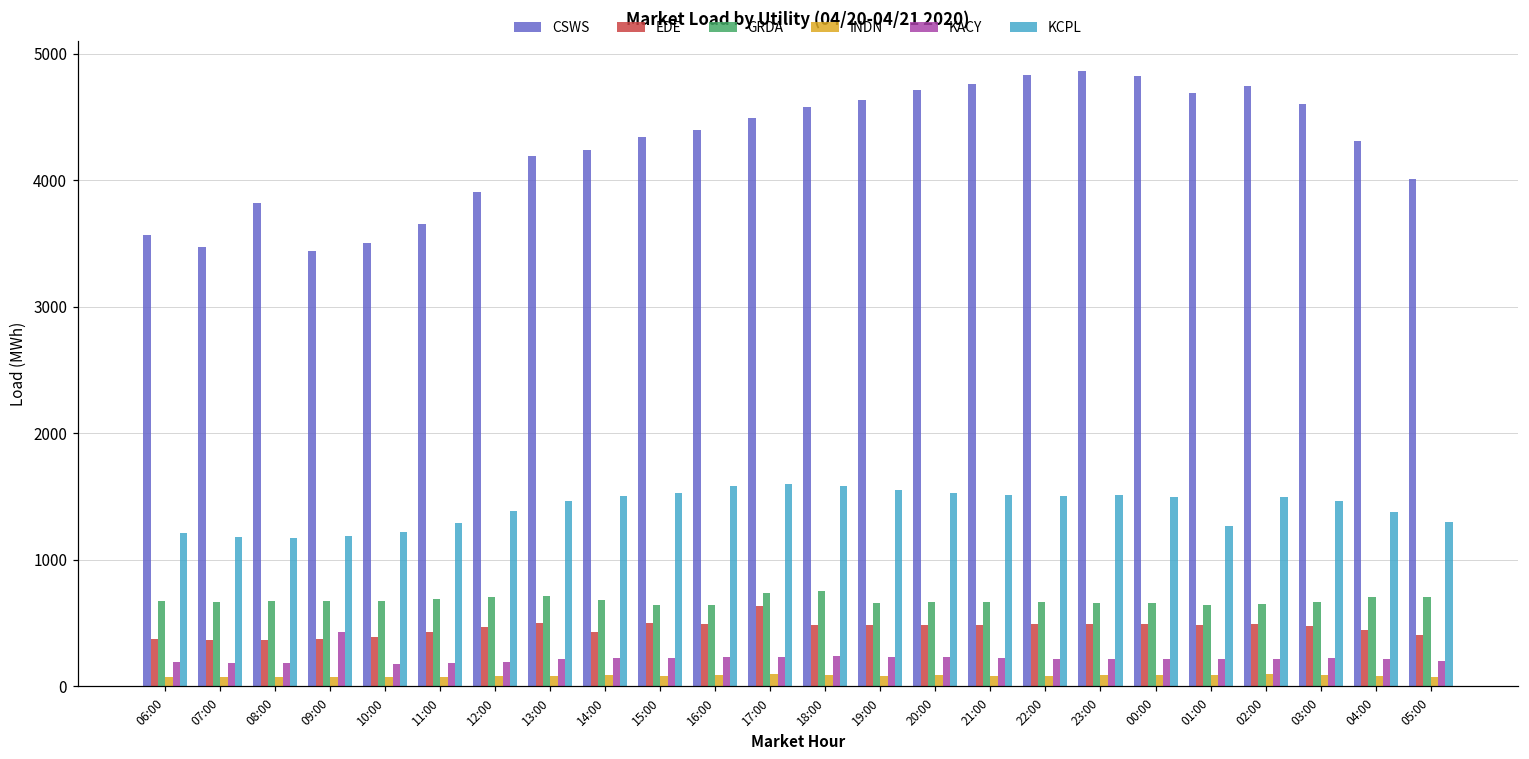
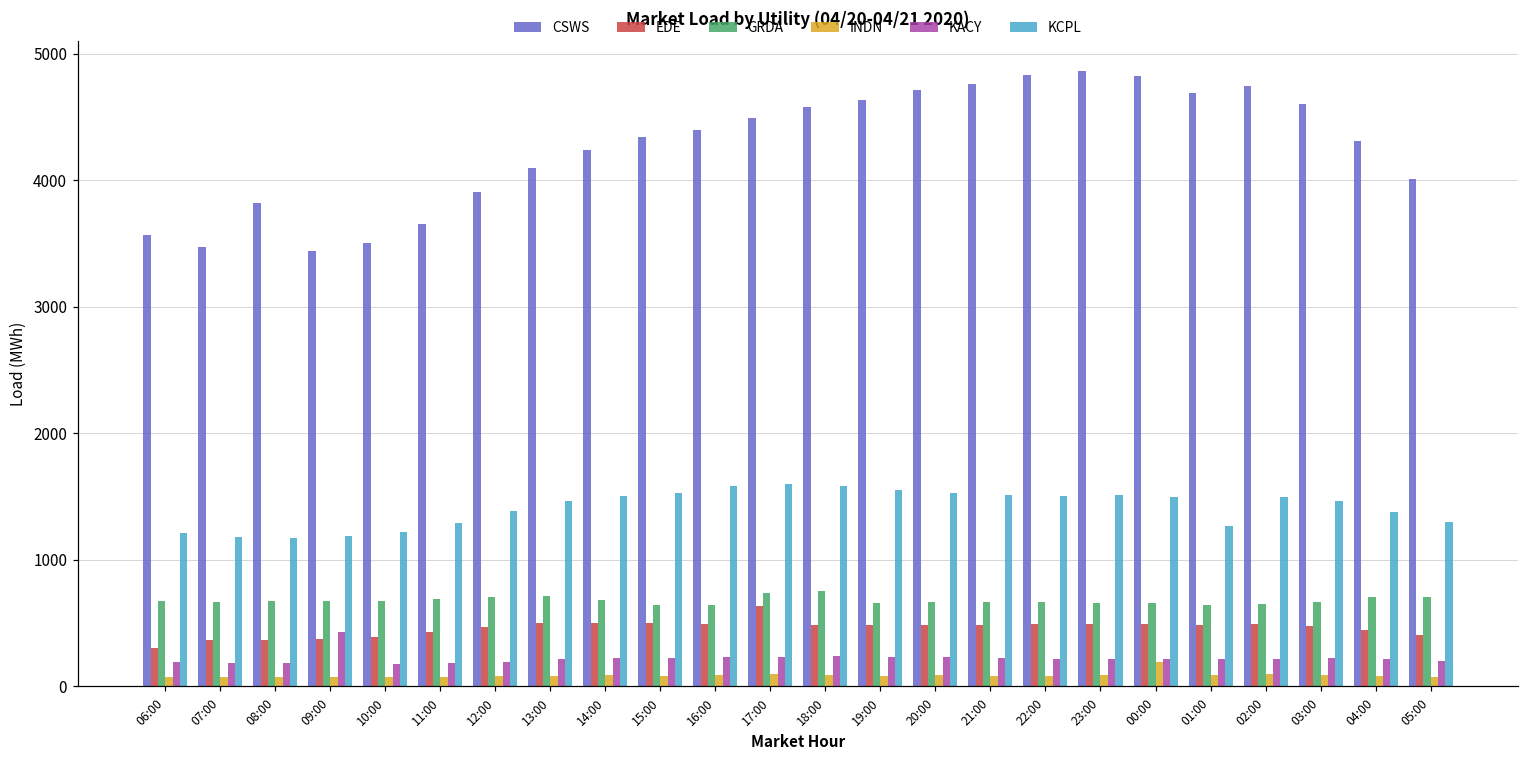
  {
    "CSWS": {
      "06:00": 3570,
      "07:00": 3480,
      "08:00": 3820,
      "09:00": 3440,
      "10:00": 3500,
      "11:00": 3650,
      "12:00": 3900,
-     "13:00": 4190,
+     "13:00": 4100,
      "14:00": 4240,
      "15:00": 4340,
      "16:00": 4400,
      "17:00": 4490,
      "18:00": 4580,
      "19:00": 4640,
      "20:00": 4710,
      "21:00": 4760,
      "22:00": 4840,
      "23:00": 4860,
      "00:00": 4820,
      "01:00": 4690,
      "02:00": 4740,
      "03:00": 4600,
      "04:00": 4310,
      "05:00": 4010
    },
    "EDE": {
-     "06:00": 380,
+     "06:00": 310,
      "07:00": 370,
      "08:00": 370,
      "09:00": 370,
      "10:00": 390,
      "11:00": 430,
      "12:00": 470,
      "13:00": 500,
-     "14:00": 430,
+     "14:00": 500,
      "15:00": 500,
      "16:00": 490,
      "17:00": 640,
      "18:00": 490,
      "19:00": 490,
      "20:00": 480,
      "21:00": 490,
      "22:00": 490,
      "23:00": 500,
      "00:00": 490,
      "01:00": 480,
      "02:00": 490,
      "03:00": 480,
      "04:00": 440,
      "05:00": 410
    },
    "GRDA": {
      "06:00": 680,
      "07:00": 670,
      "08:00": 670,
      "09:00": 680,
      "10:00": 680,
      "11:00": 690,
      "12:00": 700,
      "13:00": 720,
      "14:00": 680,
      "15:00": 640,
      "16:00": 640,
      "17:00": 740,
      "18:00": 750,
      "19:00": 660,
      "20:00": 660,
      "21:00": 670,
      "22:00": 670,
      "23:00": 660,
      "00:00": 660,
      "01:00": 650,
      "02:00": 650,
      "03:00": 660,
      "04:00": 710,
      "05:00": 710
    },
    "INDN": {
      "06:00": 70,
      "07:00": 70,
      "08:00": 70,
      "09:00": 70,
      "10:00": 70,
      "11:00": 80,
      "12:00": 80,
      "13:00": 80,
      "14:00": 90,
      "15:00": 90,
      "16:00": 90,
      "17:00": 90,
      "18:00": 90,
      "19:00": 90,
      "20:00": 90,
      "21:00": 90,
      "22:00": 90,
      "23:00": 90,
-     "00:00": 90,
+     "00:00": 190,
      "01:00": 90,
      "02:00": 90,
      "03:00": 90,
      "04:00": 80,
      "05:00": 80
    },
    "KACY": {
      "06:00": 190,
      "07:00": 190,
      "08:00": 190,
      "09:00": 430,
      "10:00": 170,
      "11:00": 180,
      "12:00": 190,
      "13:00": 210,
      "14:00": 220,
      "15:00": 220,
      "16:00": 230,
      "17:00": 230,
      "18:00": 240,
      "19:00": 230,
      "20:00": 230,
      "21:00": 220,
      "22:00": 220,
      "23:00": 220,
      "00:00": 210,
      "01:00": 210,
      "02:00": 220,
      "03:00": 220,
      "04:00": 210,
      "05:00": 200
    },
    "KCPL": {
      "06:00": 1210,
      "07:00": 1180,
      "08:00": 1170,
      "09:00": 1190,
      "10:00": 1220,
      "11:00": 1290,
      "12:00": 1390,
      "13:00": 1460,
      "14:00": 1500,
      "15:00": 1530,
      "16:00": 1580,
      "17:00": 1600,
      "18:00": 1580,
      "19:00": 1550,
      "20:00": 1530,
      "21:00": 1520,
      "22:00": 1500,
      "23:00": 1510,
      "00:00": 1500,
      "01:00": 1270,
      "02:00": 1500,
      "03:00": 1460,
      "04:00": 1380,
      "05:00": 1300
    }
  }
